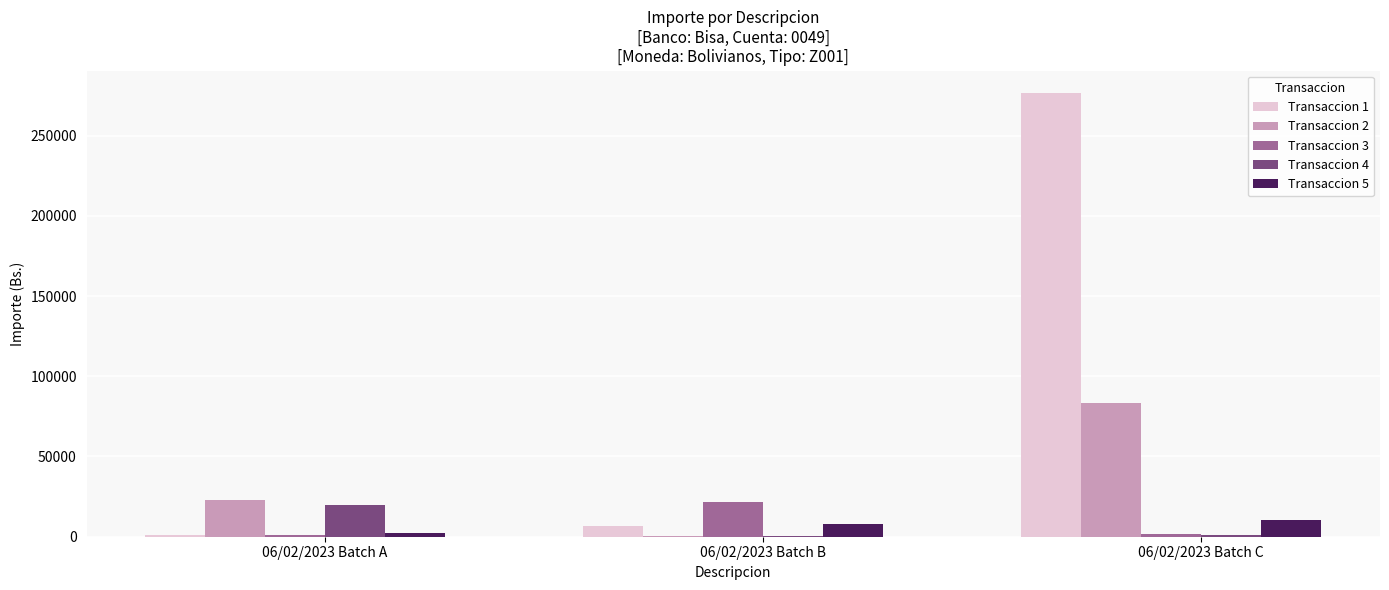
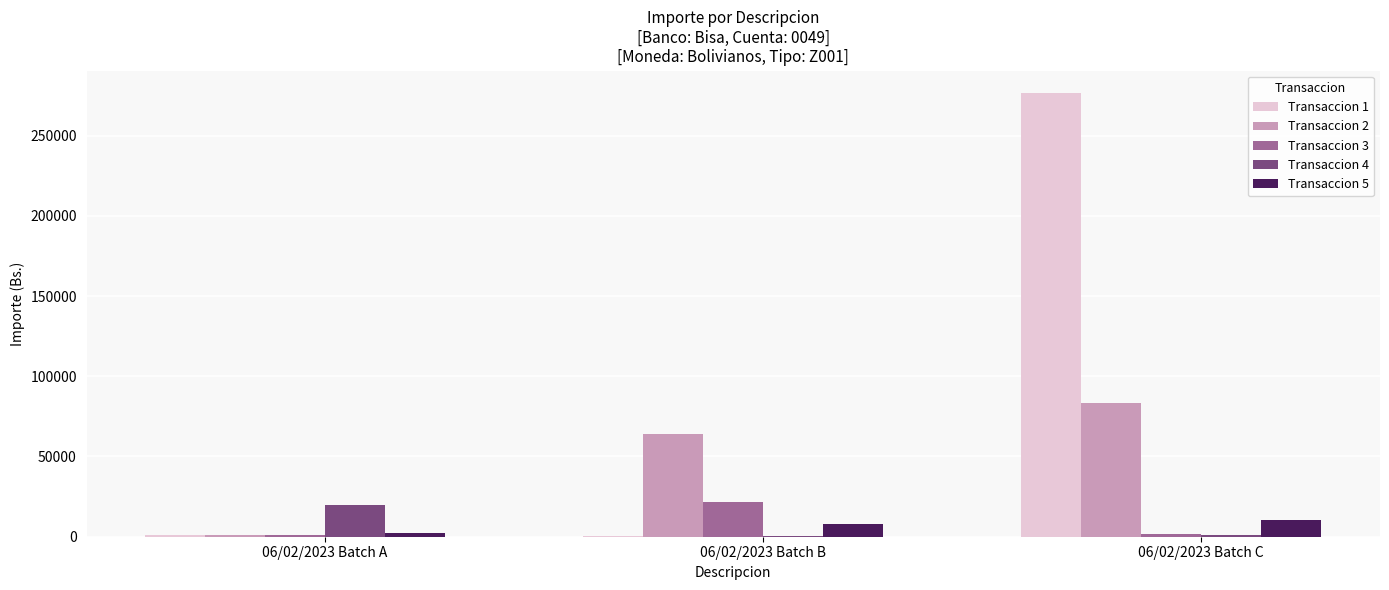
  {
    "Transaccion 1": {
-     "06/02/2023 Batch B": 7000,
+     "06/02/2023 Batch B": 0,
      "06/02/2023 Batch C": 277000
    },
    "Transaccion 2": {
-     "06/02/2023 Batch A": 23000,
-     "06/02/2023 Batch B": 0,
+     "06/02/2023 Batch A": 1000,
+     "06/02/2023 Batch B": 64000,
      "06/02/2023 Batch C": 83000
    },
    "Transaccion 5": {
      "06/02/2023 Batch A": 3000,
      "06/02/2023 Batch B": 8000,
      "06/02/2023 Batch C": 10000
    }
  }
